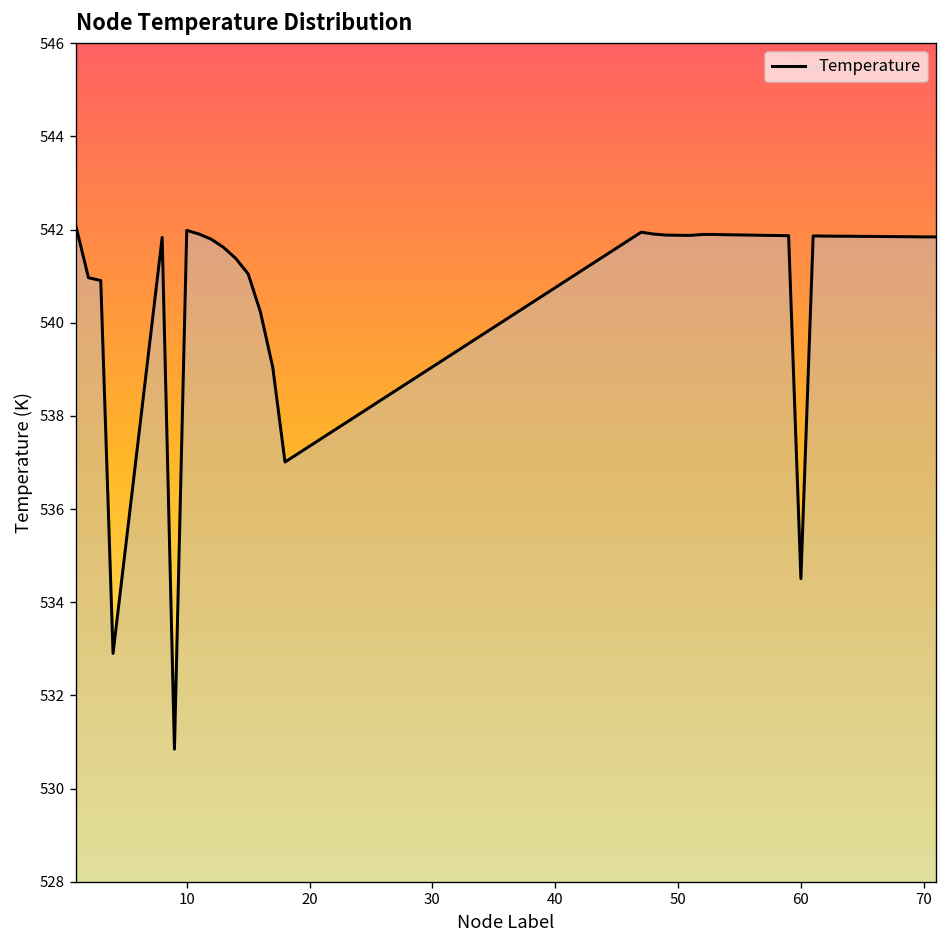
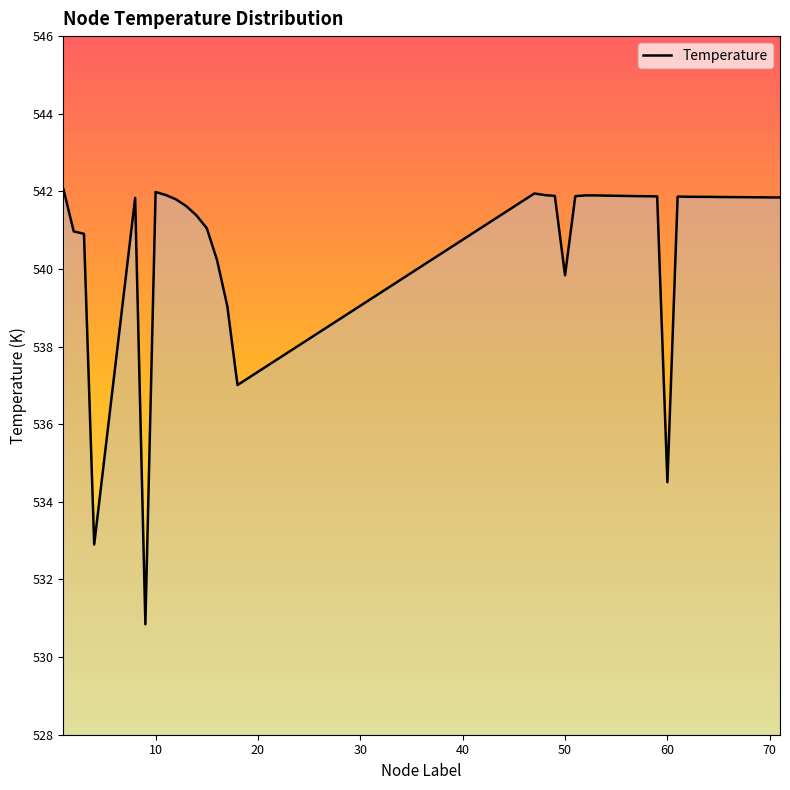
  {
    "10": 542.0,
-   "50": 541.9,
+   "50": 539.8,
    "60": 534.5,
    "70": 541.8
  }
